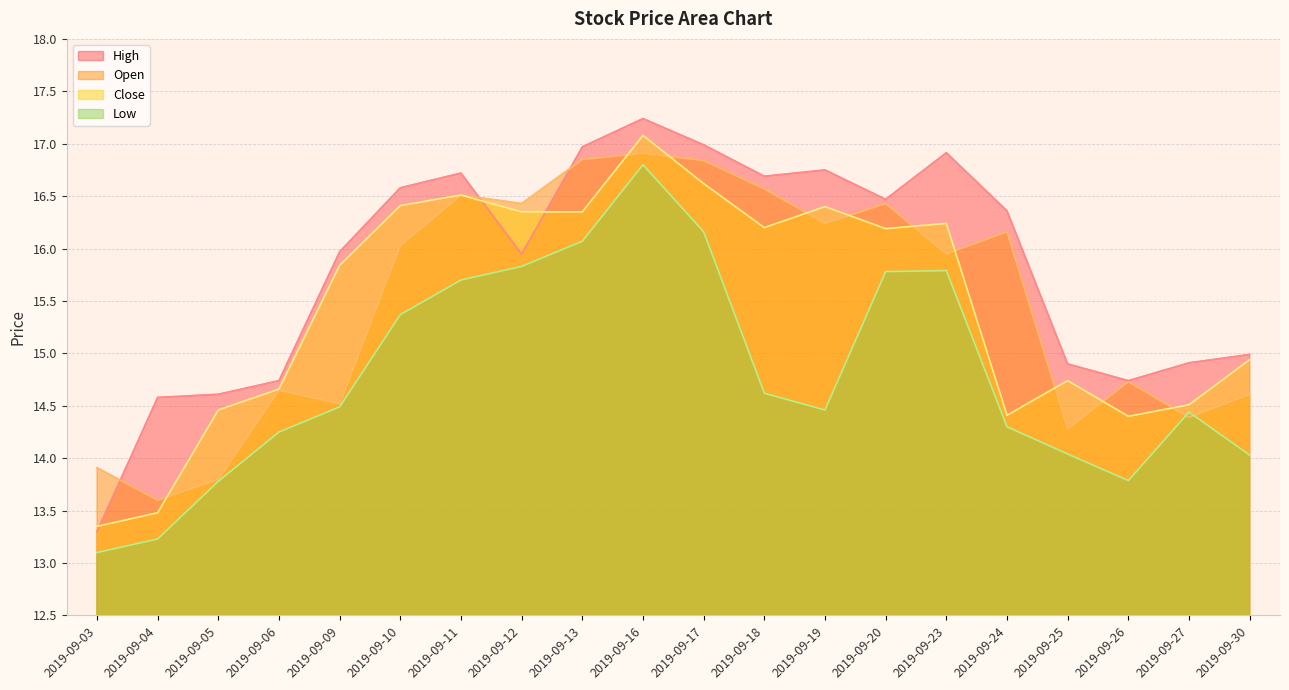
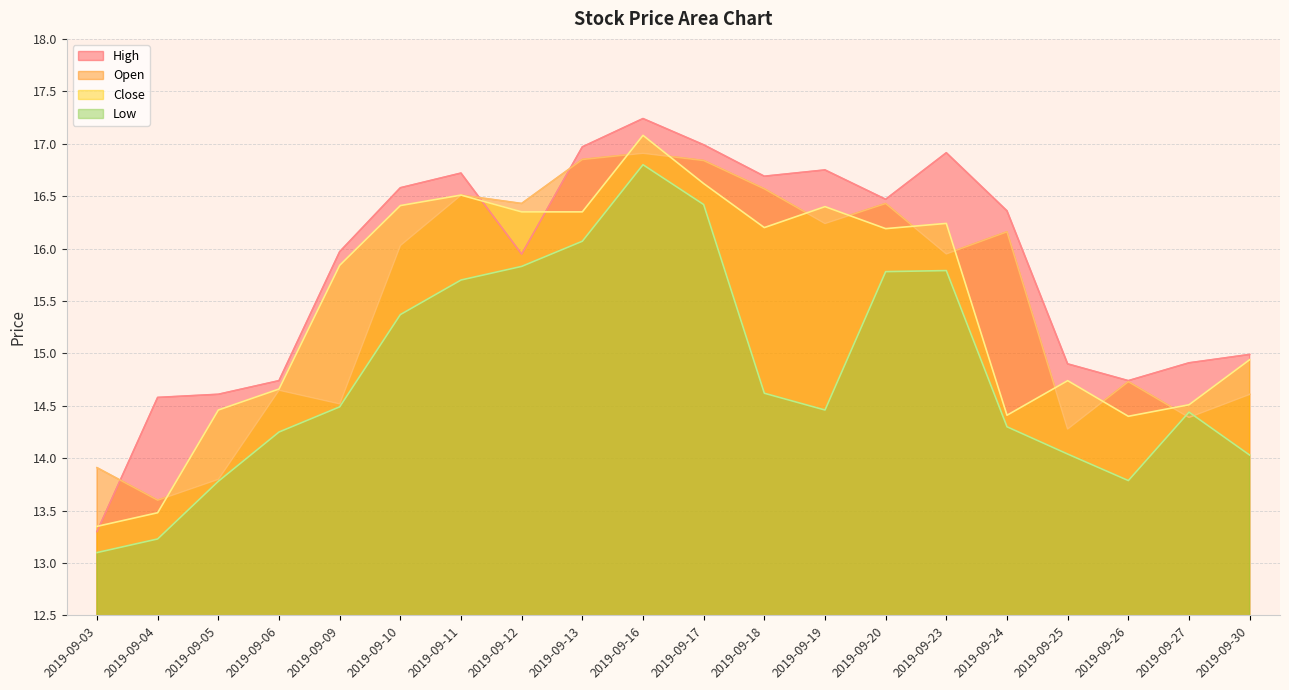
  {
    "High": {
      "2019-09-03": 13.30,
      "2019-09-04": 14.58,
      "2019-09-05": 14.61,
      "2019-09-06": 14.74,
      "2019-09-09": 15.97,
      "2019-09-10": 16.58,
      "2019-09-11": 16.72,
      "2019-09-12": 15.95,
      "2019-09-13": 16.97,
      "2019-09-16": 17.24,
      "2019-09-17": 16.99,
      "2019-09-18": 16.69,
      "2019-09-19": 16.75,
      "2019-09-20": 16.47,
      "2019-09-23": 16.91,
      "2019-09-24": 16.36,
      "2019-09-25": 14.90,
      "2019-09-27": 14.91,
      "2019-09-30": 14.99
    },
    "Low": {
      "2019-09-03": 13.10,
      "2019-09-04": 13.23,
      "2019-09-06": 14.25,
      "2019-09-09": 14.49,
      "2019-09-10": 15.37,
      "2019-09-11": 15.70,
      "2019-09-12": 15.83,
      "2019-09-13": 16.07,
      "2019-09-16": 16.80,
-     "2019-09-17": 16.16,
+     "2019-09-17": 16.42,
      "2019-09-18": 14.62,
      "2019-09-19": 14.46,
      "2019-09-20": 15.78,
      "2019-09-23": 15.79,
      "2019-09-24": 14.30,
      "2019-09-25": 14.04,
      "2019-09-26": 13.79,
      "2019-09-27": 14.44,
      "2019-09-30": 14.03
    }
  }
